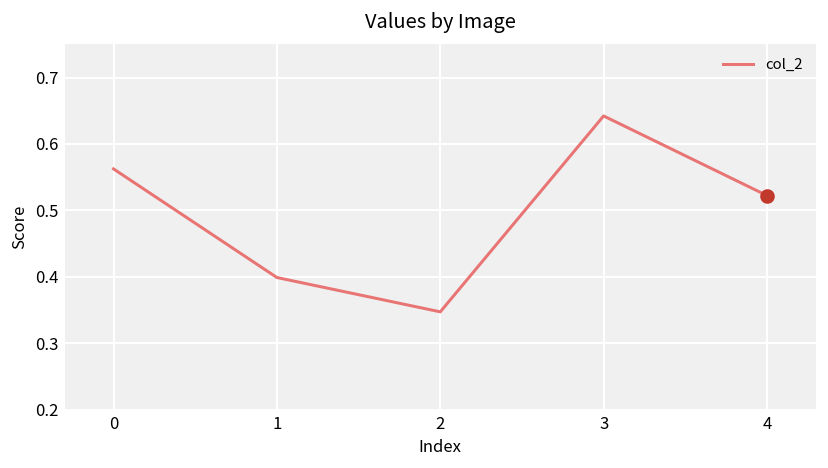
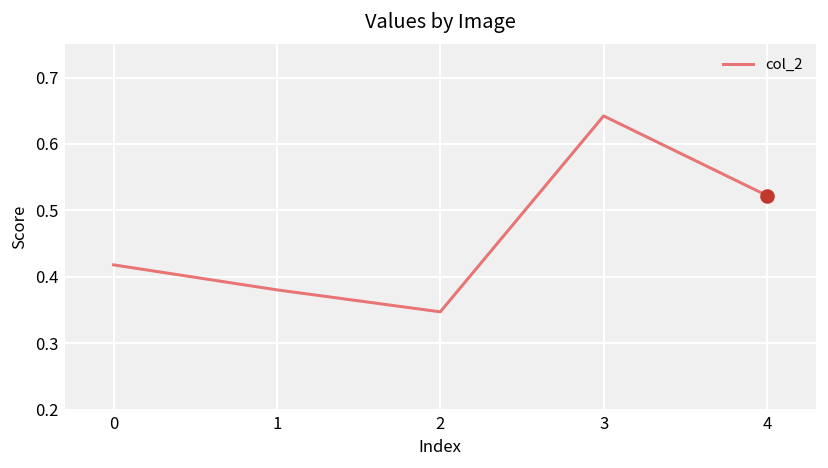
  {
    "col_2": {
-     "0": 0.56,
-     "1": 0.40,
+     "0": 0.42,
+     "1": 0.38,
      "2": 0.35,
      "3": 0.64
    }
  }
